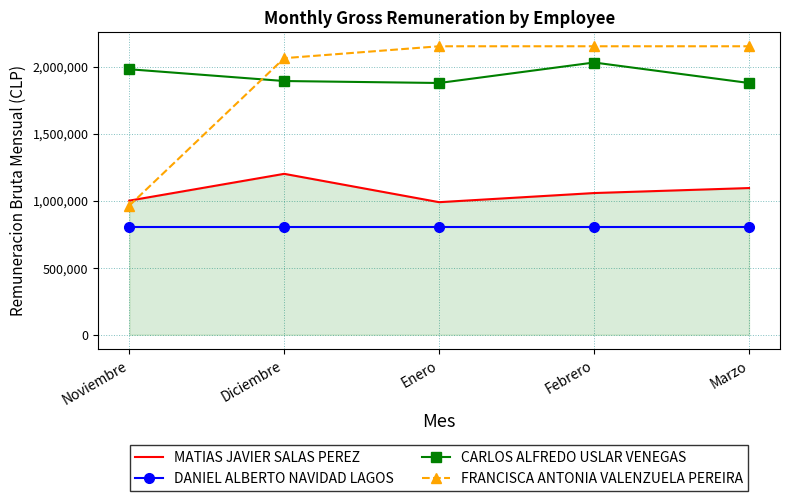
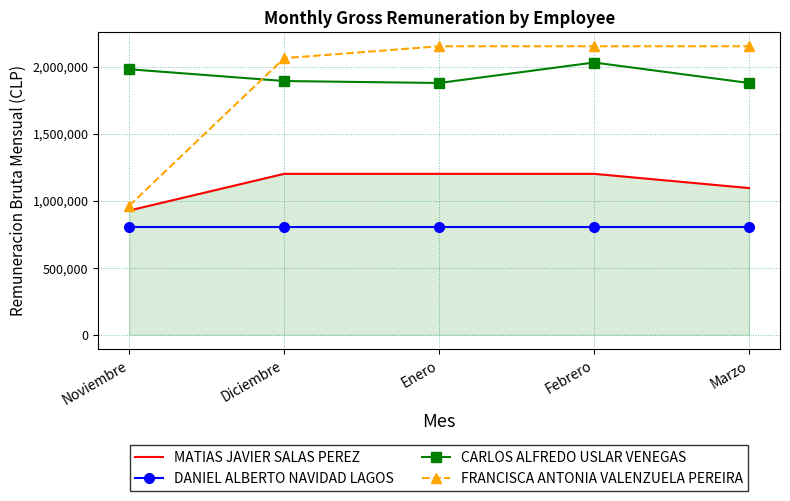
  {
    "MATIAS JAVIER SALAS PEREZ": {
-     "Noviembre": "1,000,000",
+     "Noviembre": "930,000",
      "Diciembre": "1,200,000",
-     "Enero": "990,000",
-     "Febrero": "1,060,000",
+     "Enero": "1,200,000",
+     "Febrero": "1,200,000",
      "Marzo": "1,090,000"
    },
    "DANIEL ALBERTO NAVIDAD LAGOS": {
      "Noviembre": "800,000",
      "Diciembre": "800,000",
      "Enero": "800,000",
      "Febrero": "800,000",
      "Marzo": "800,000"
    },
    "CARLOS ALFREDO USLAR VENEGAS": {
      "Noviembre": "1,980,000",
      "Diciembre": "1,890,000",
      "Enero": "1,880,000",
      "Febrero": "2,030,000",
      "Marzo": "1,880,000"
    },
    "FRANCISCA ANTONIA VALENZUELA PEREIRA": {
      "Noviembre": "960,000",
      "Diciembre": "2,060,000",
      "Enero": "2,150,000",
      "Febrero": "2,150,000",
      "Marzo": "2,150,000"
    }
  }
